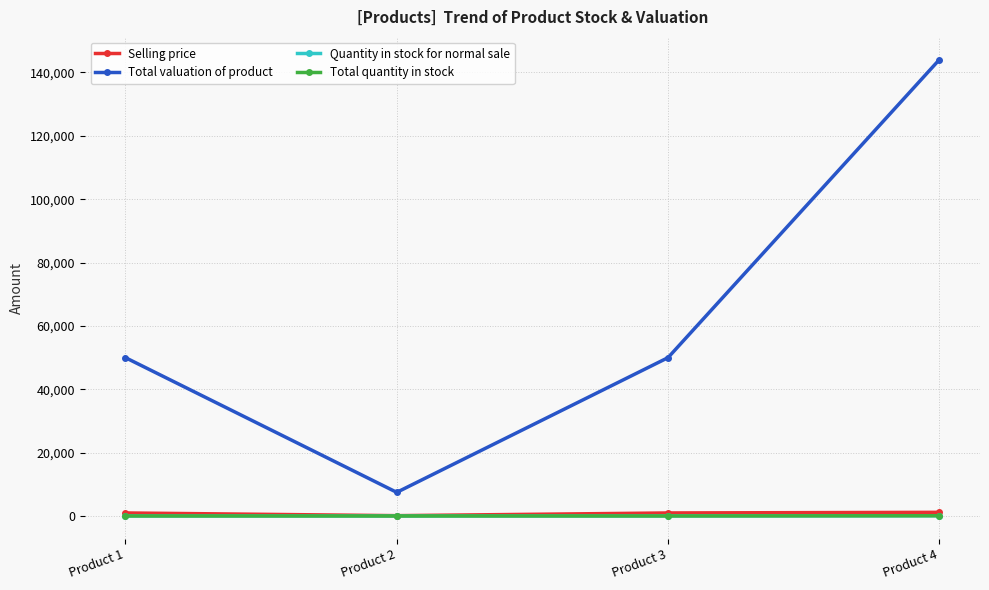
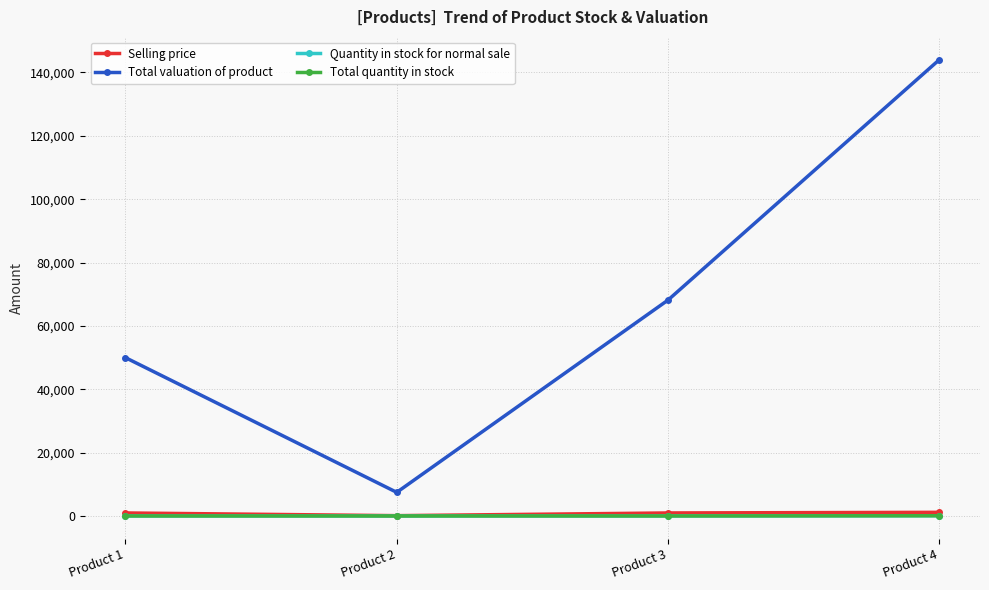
  {
    "Selling price": {
      "Product 1": "1,000",
      "Product 3": "1,000",
      "Product 4": "1,000"
    },
    "Total valuation of product": {
      "Product 1": "50,000",
      "Product 2": "8,000",
-     "Product 3": "50,000",
+     "Product 3": "68,000",
      "Product 4": "144,000"
    },
    "Total quantity in stock": {
      "Product 1": "0",
      "Product 3": "0",
      "Product 4": "0"
    }
  }
